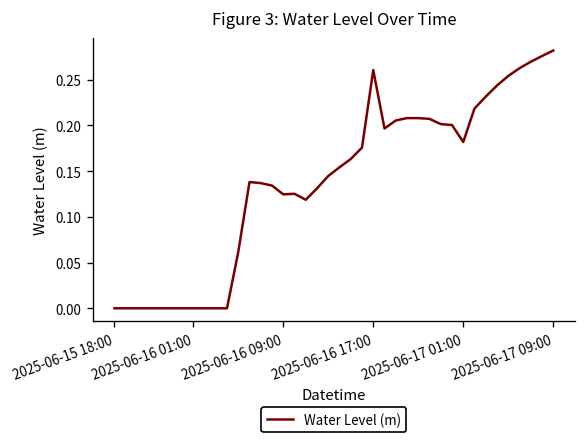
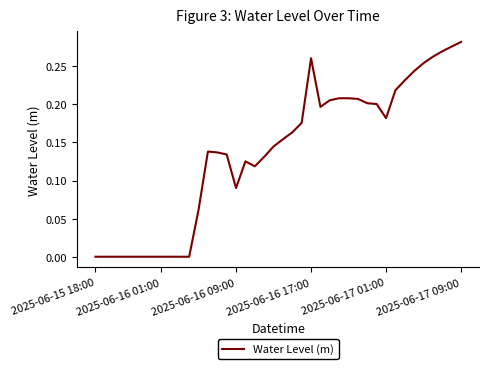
  {
    "2025-06-15 18:00": 0.00,
    "2025-06-16 01:00": 0.00,
-   "2025-06-16 09:00": 0.12,
+   "2025-06-16 09:00": 0.09,
    "2025-06-16 17:00": 0.26,
    "2025-06-17 01:00": 0.18,
    "2025-06-17 09:00": 0.28
  }
